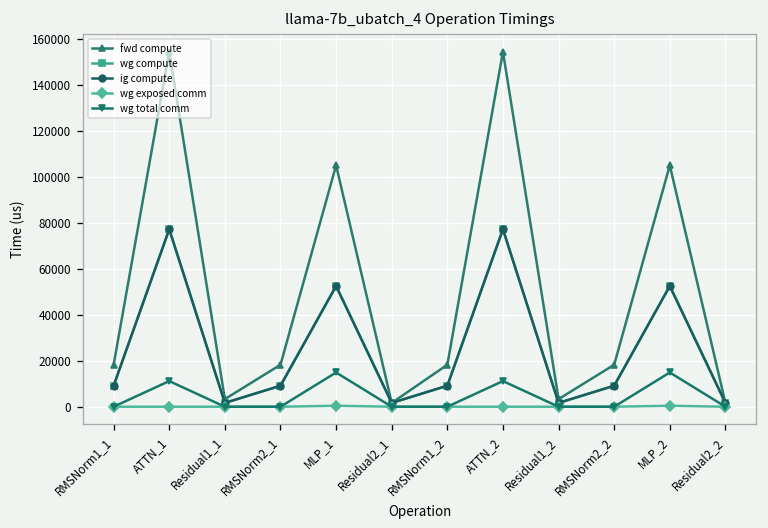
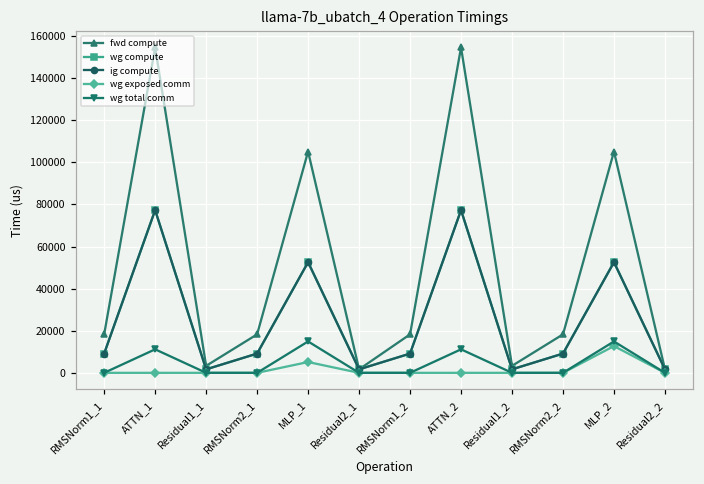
  {
    "wg exposed comm": {
      "ATTN_1": 0,
-     "MLP_1": 0,
+     "MLP_1": 5000,
      "ATTN_2": 0,
-     "MLP_2": 0
+     "MLP_2": 13000
    }
  }
